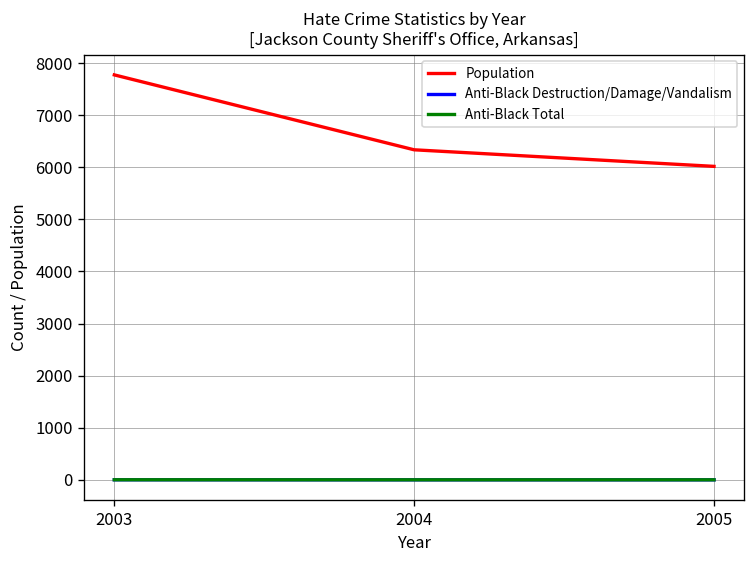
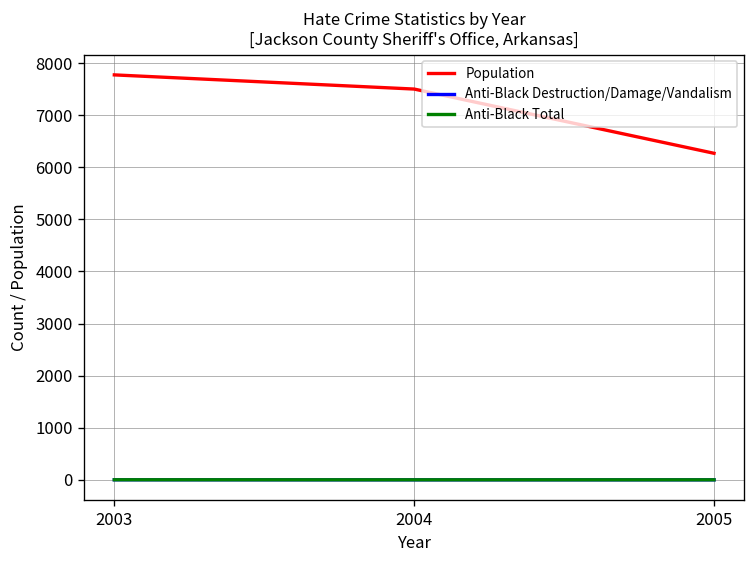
  {
    "Population": {
      "2003": 7800,
-     "2004": 6300,
-     "2005": 6000
+     "2004": 7500,
+     "2005": 6300
    },
    "Anti-Black Total": {
      "2003": 0,
      "2004": 0,
      "2005": 0
    }
  }
